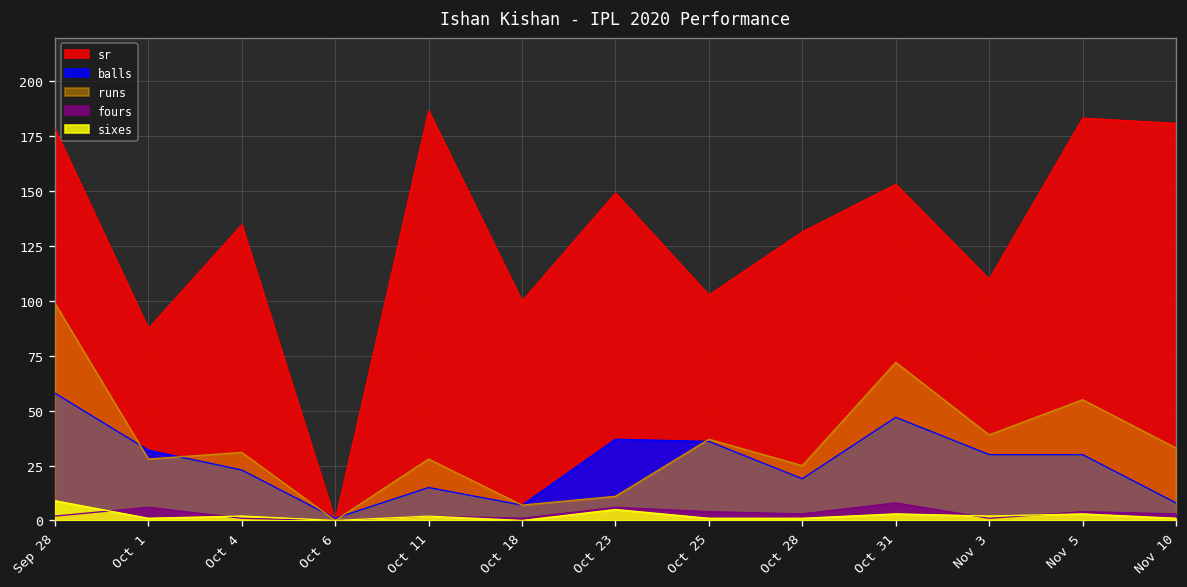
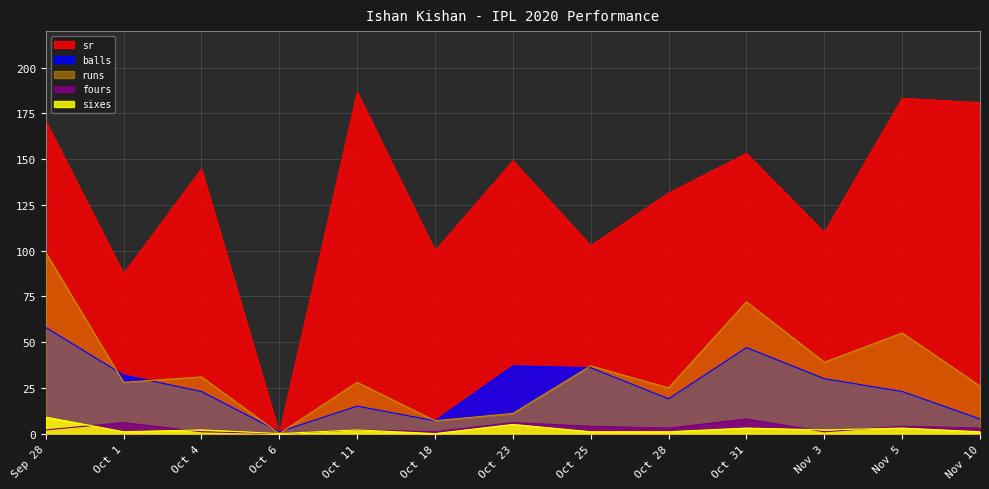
  {
    "sr": {
-     "Sep 28": 178,
+     "Sep 28": 171,
      "Oct 1": 88,
-     "Oct 4": 135,
+     "Oct 4": 145,
      "Oct 11": 187,
      "Oct 18": 100,
      "Oct 23": 149,
      "Oct 25": 103,
      "Oct 28": 132,
      "Oct 31": 153,
      "Nov 3": 110,
      "Nov 5": 183,
      "Nov 10": 181
    },
    "balls": {
      "Sep 28": 58,
      "Oct 1": 32,
      "Oct 4": 23,
      "Oct 11": 15,
      "Oct 23": 37,
      "Oct 28": 19,
      "Oct 31": 47,
      "Nov 3": 30,
-     "Nov 5": 30,
+     "Nov 5": 23,
      "Nov 10": 8
    },
    "runs": {
      "Sep 28": 99,
      "Oct 1": 28,
      "Oct 4": 31,
      "Oct 11": 28,
      "Oct 23": 11,
      "Oct 28": 25,
      "Oct 31": 72,
      "Nov 3": 39,
      "Nov 5": 55,
-     "Nov 10": 33
+     "Nov 10": 26
    },
    "fours": {
      "Sep 28": 2,
      "Oct 1": 6,
      "Oct 25": 4,
      "Oct 28": 3,
      "Oct 31": 8,
      "Nov 10": 3
    },
    "sixes": {
      "Sep 28": 9,
      "Oct 1": 1,
      "Oct 25": 1,
      "Oct 28": 1,
      "Oct 31": 3,
      "Nov 10": 1
    }
  }
